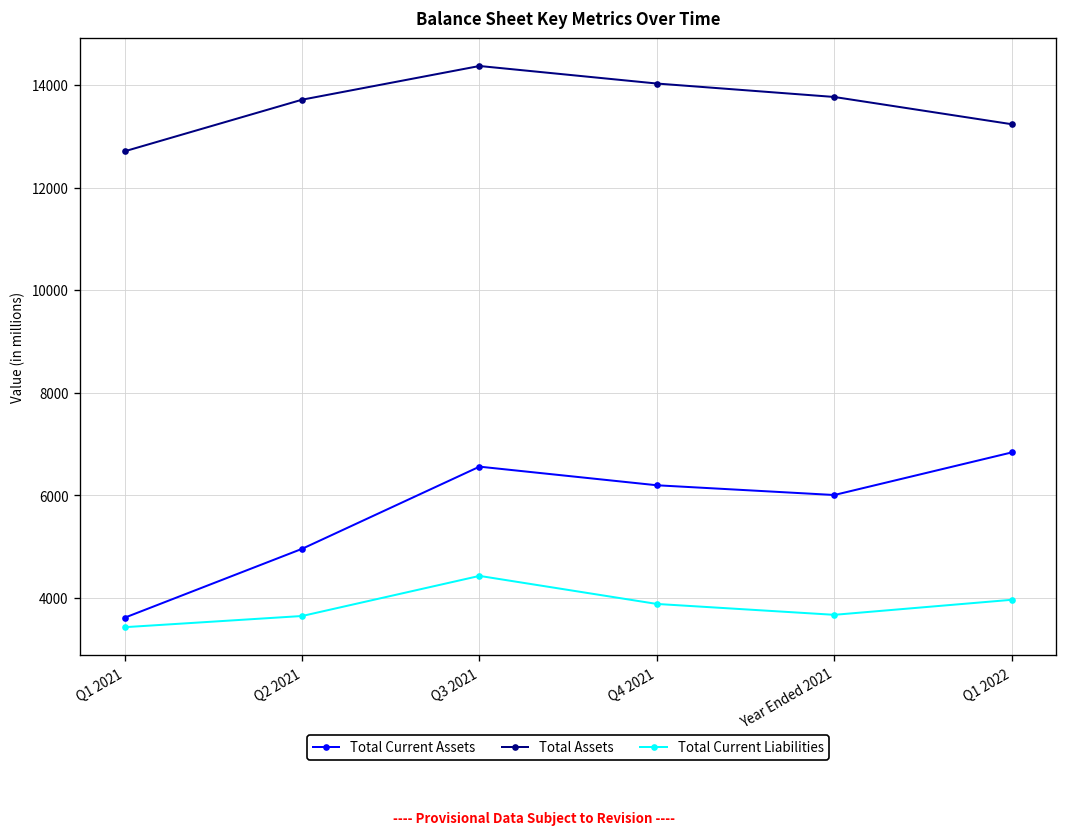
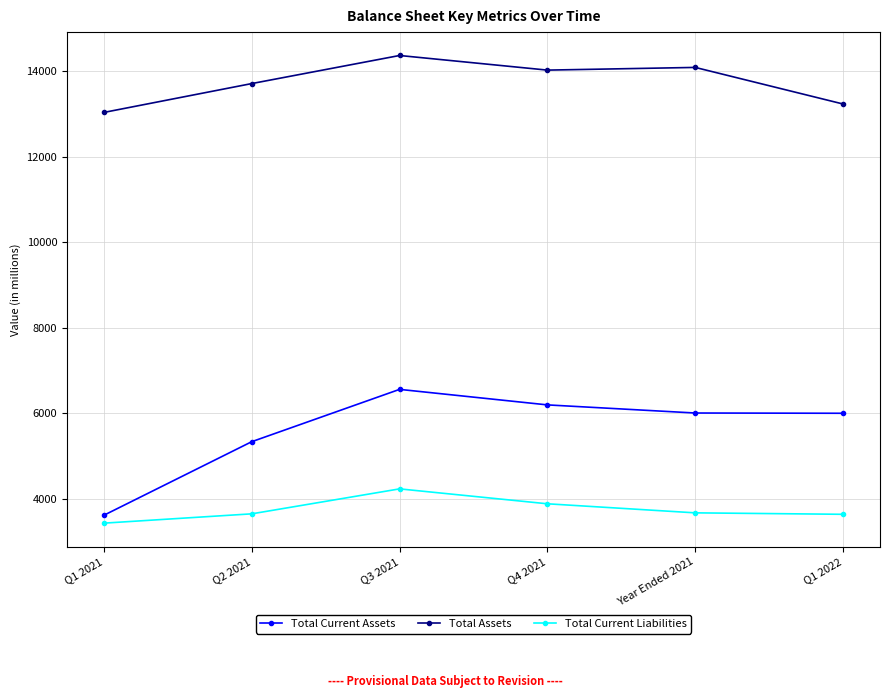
  {
    "Total Current Assets": {
      "Q1 2021": 3600,
-     "Q2 2021": 5000,
+     "Q2 2021": 5300,
      "Q3 2021": 6600,
      "Q4 2021": 6200,
      "Year Ended 2021": 6000,
-     "Q1 2022": 6800
+     "Q1 2022": 6000
    },
    "Total Assets": {
-     "Q1 2021": 12700,
+     "Q1 2021": 13000,
      "Q2 2021": 13700,
      "Q3 2021": 14400,
      "Q4 2021": 14000,
-     "Year Ended 2021": 13800,
+     "Year Ended 2021": 14100,
      "Q1 2022": 13200
    },
    "Total Current Liabilities": {
      "Q1 2021": 3400,
      "Q2 2021": 3600,
-     "Q3 2021": 4400,
+     "Q3 2021": 4200,
      "Q4 2021": 3900,
      "Year Ended 2021": 3700,
-     "Q1 2022": 4000
+     "Q1 2022": 3600
    }
  }
